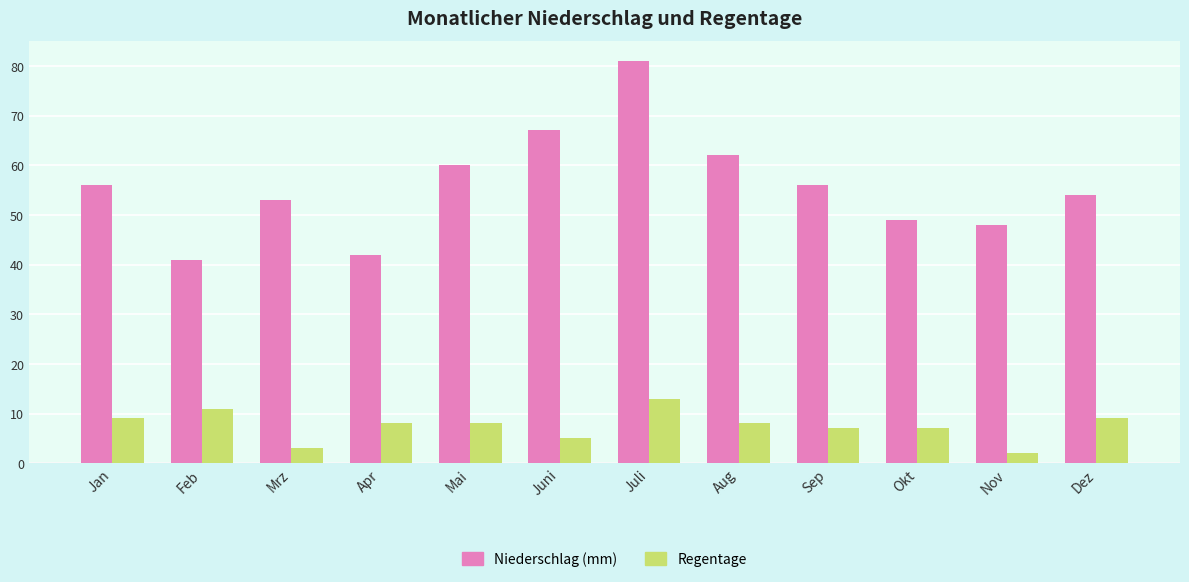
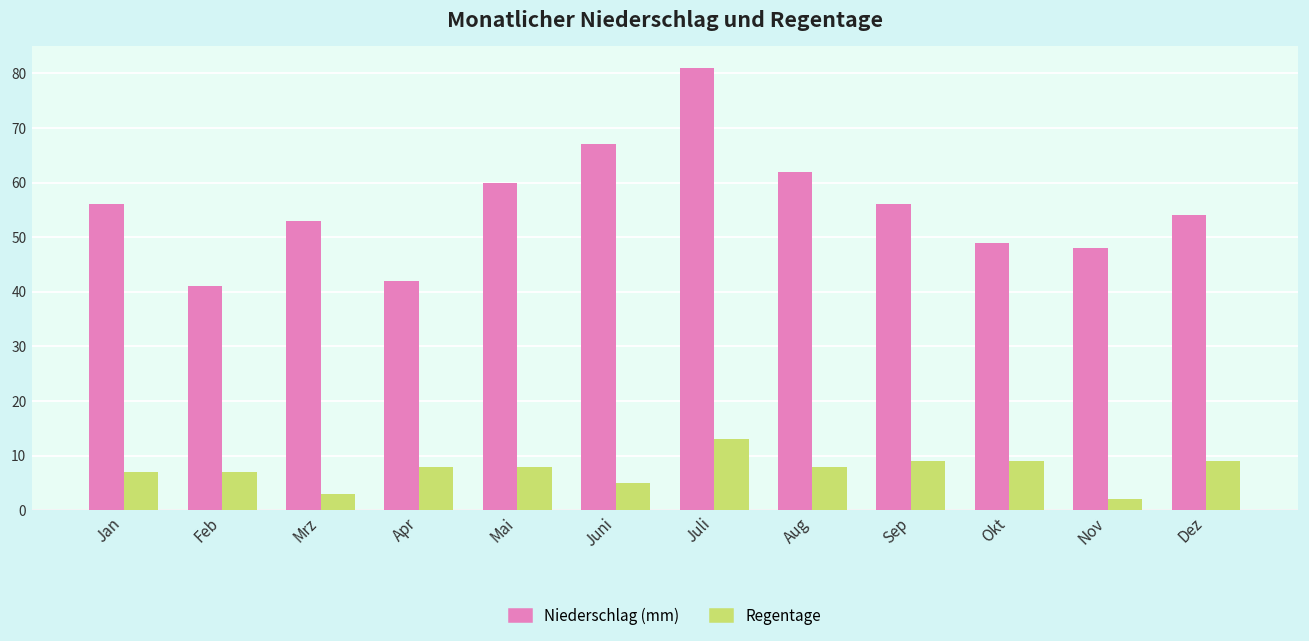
  {
    "Regentage": {
-     "Jan": 9,
-     "Feb": 11,
+     "Jan": 7,
+     "Feb": 7,
      "Mrz": 3,
      "Apr": 8,
      "Mai": 8,
      "Juni": 5,
      "Juli": 13,
      "Aug": 8,
-     "Sep": 7,
-     "Okt": 7,
+     "Sep": 9,
+     "Okt": 9,
      "Nov": 2,
      "Dez": 9
    }
  }
